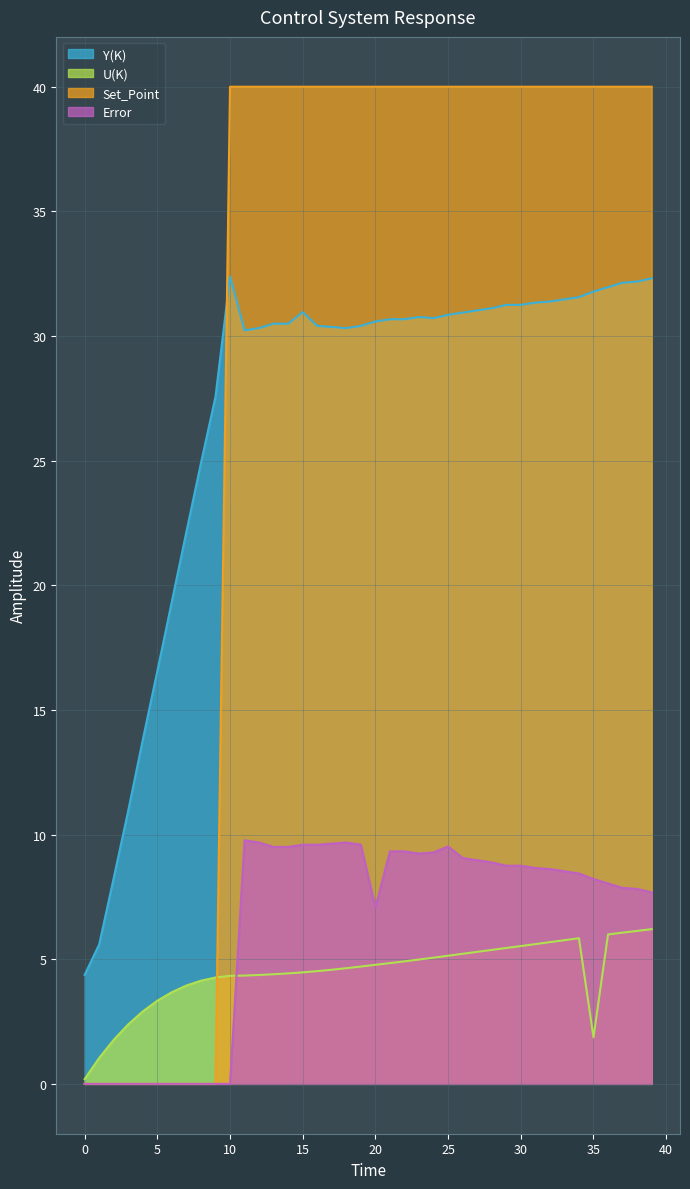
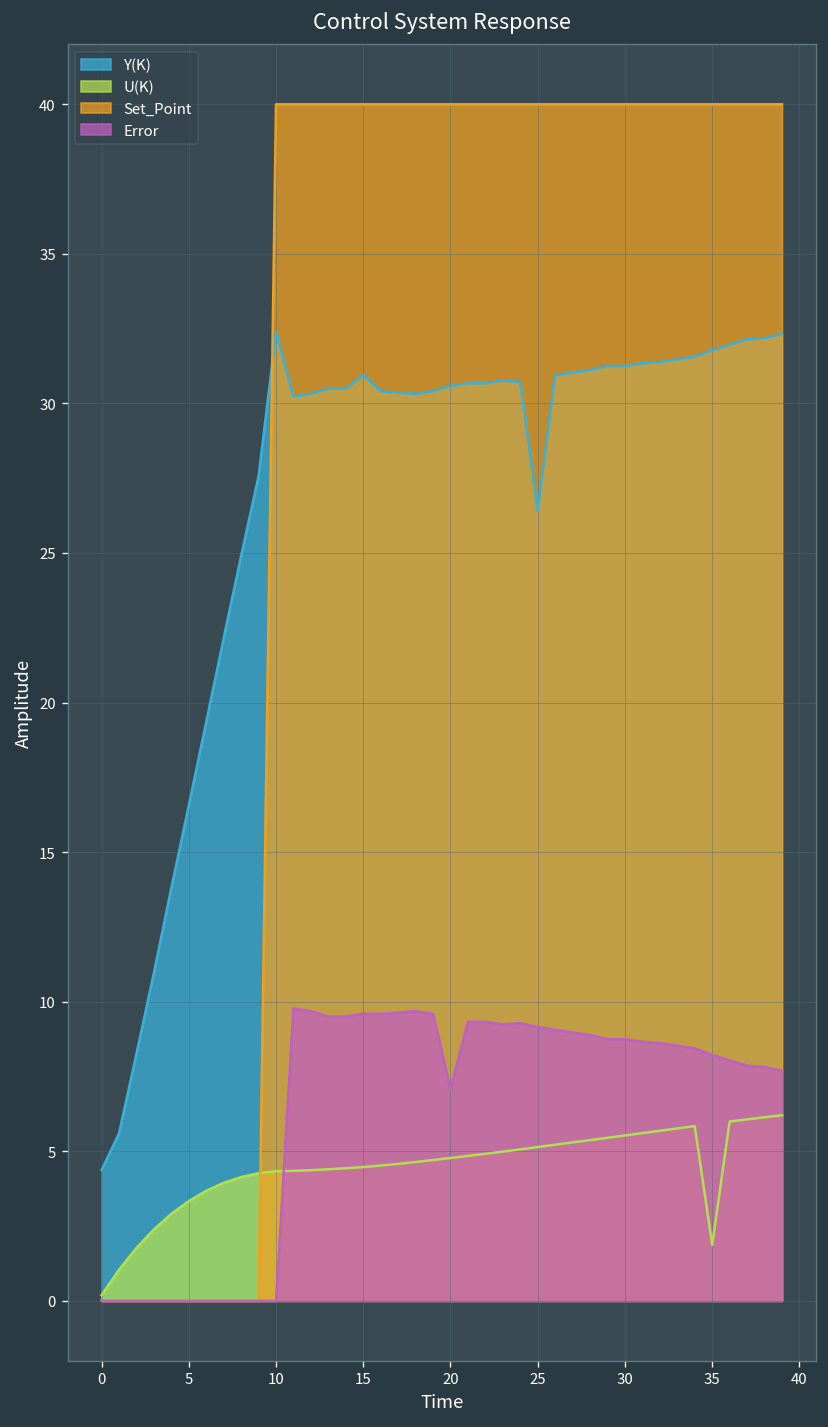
  {
    "Y(K)": {
      "0": 4.4,
      "5": 16.6,
      "10": 32.4,
      "15": 31.0,
      "20": 30.6,
-     "25": 30.9,
+     "25": 26.4,
      "30": 31.3,
      "35": 31.8
    },
    "U(K)": {
      "0": 0.2,
      "5": 3.3,
      "10": 4.3,
      "15": 4.5,
      "20": 4.8,
      "25": 5.1,
      "30": 5.5,
      "35": 1.9
    },
    "Set_Point": {
      "10": 40.0,
      "15": 40.0,
      "20": 40.0,
      "25": 40.0,
      "30": 40.0,
      "35": 40.0
    },
    "Error": {
      "10": 0.0,
      "15": 9.6,
      "20": 7.1,
-     "25": 9.5,
+     "25": 9.1,
      "30": 8.8,
      "35": 8.2
    }
  }
